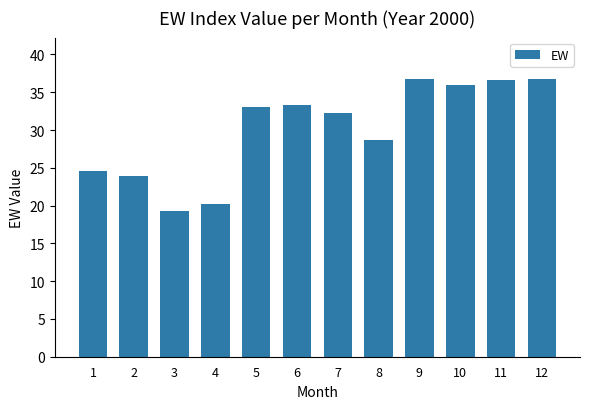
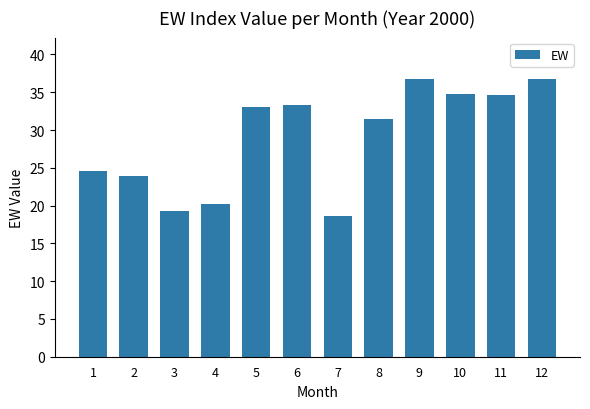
  {
    "1": 25,
    "2": 24,
    "3": 19,
    "4": 20,
    "5": 33,
    "6": 33,
-   "7": 32,
-   "8": 29,
+   "7": 19,
+   "8": 32,
    "9": 37,
-   "10": 36,
-   "11": 37,
+   "10": 35,
+   "11": 35,
    "12": 37
  }
